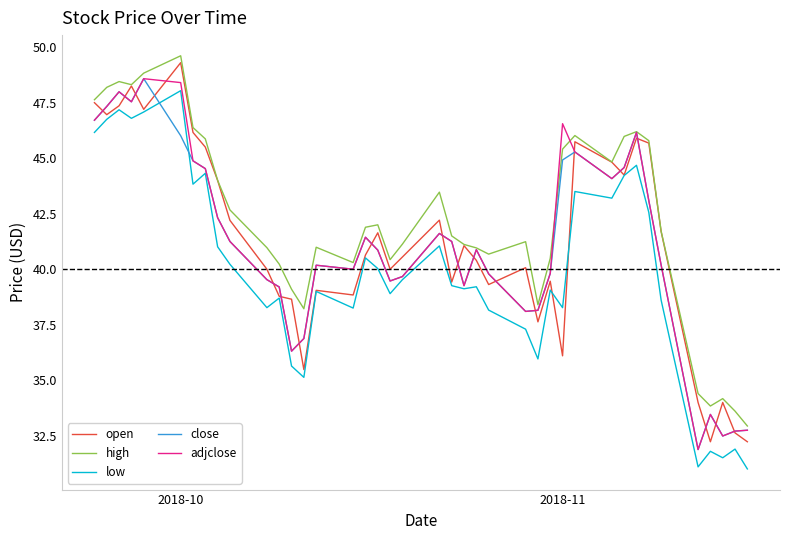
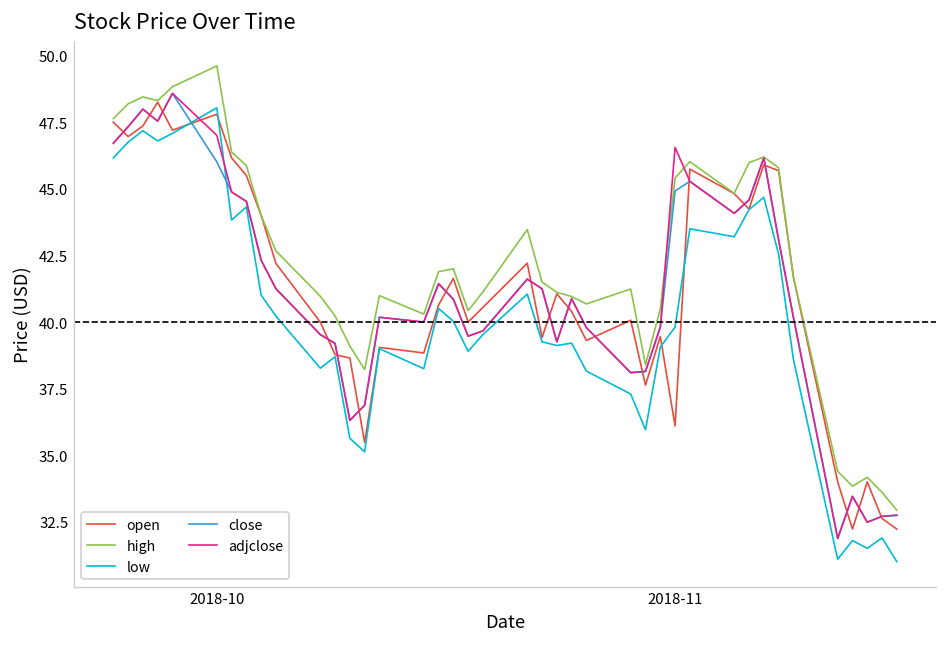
  {
    "open": {
-     "2018-10": 49.3,
+     "2018-10": 47.8,
      "2018-11": 36.1
    },
    "high": {
      "2018-10": 49.6,
      "2018-11": 45.4
    },
    "low": {
      "2018-10": 48.0,
-     "2018-11": 38.3
+     "2018-11": 39.8
    },
    "close": {
      "2018-10": 46.0,
      "2018-11": 44.9
    },
    "adjclose": {
-     "2018-10": 48.4,
+     "2018-10": 47.0,
      "2018-11": 46.6
    }
  }
